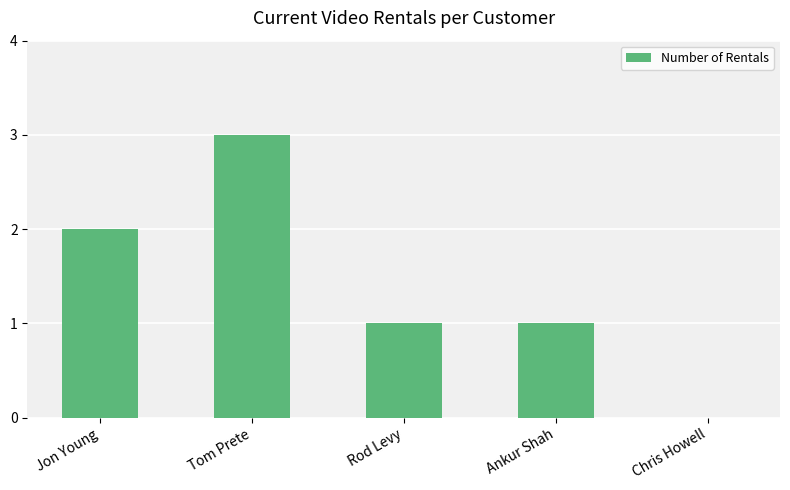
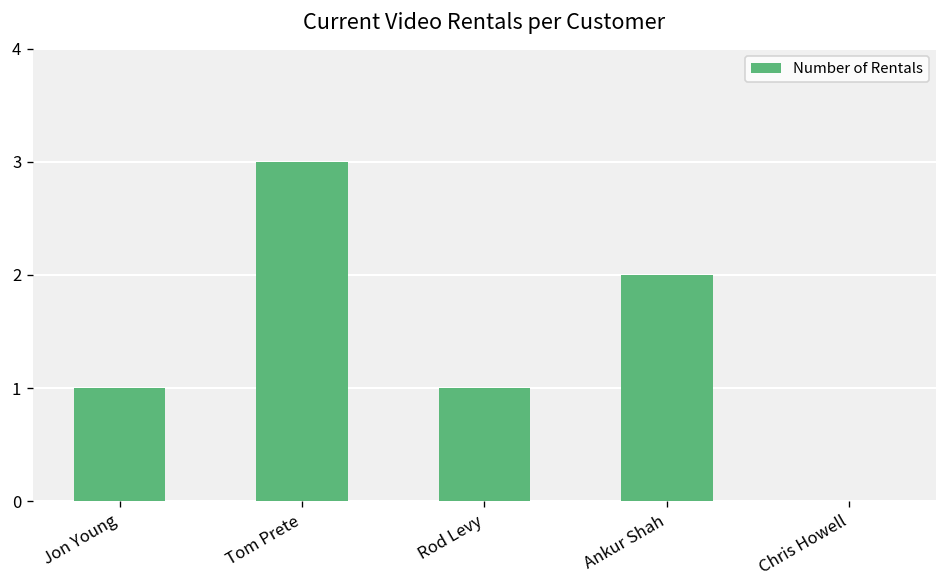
  {
-   "Jon Young": 2,
+   "Jon Young": 1,
    "Tom Prete": 3,
    "Rod Levy": 1,
-   "Ankur Shah": 1,
+   "Ankur Shah": 2,
    "Chris Howell": 0
  }
